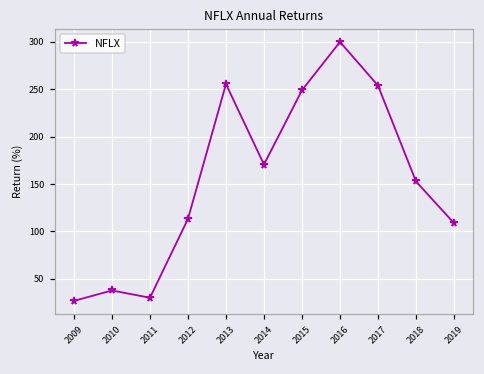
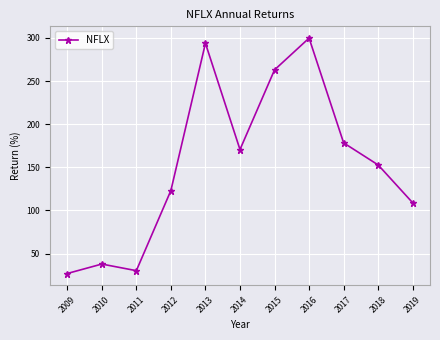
  {
    "2009": 30,
    "2010": 40,
    "2011": 30,
-   "2012": 110,
-   "2013": 260,
+   "2012": 120,
+   "2013": 290,
    "2014": 170,
-   "2015": 250,
+   "2015": 260,
    "2016": 300,
-   "2017": 250,
+   "2017": 180,
    "2018": 150,
    "2019": 110
  }
